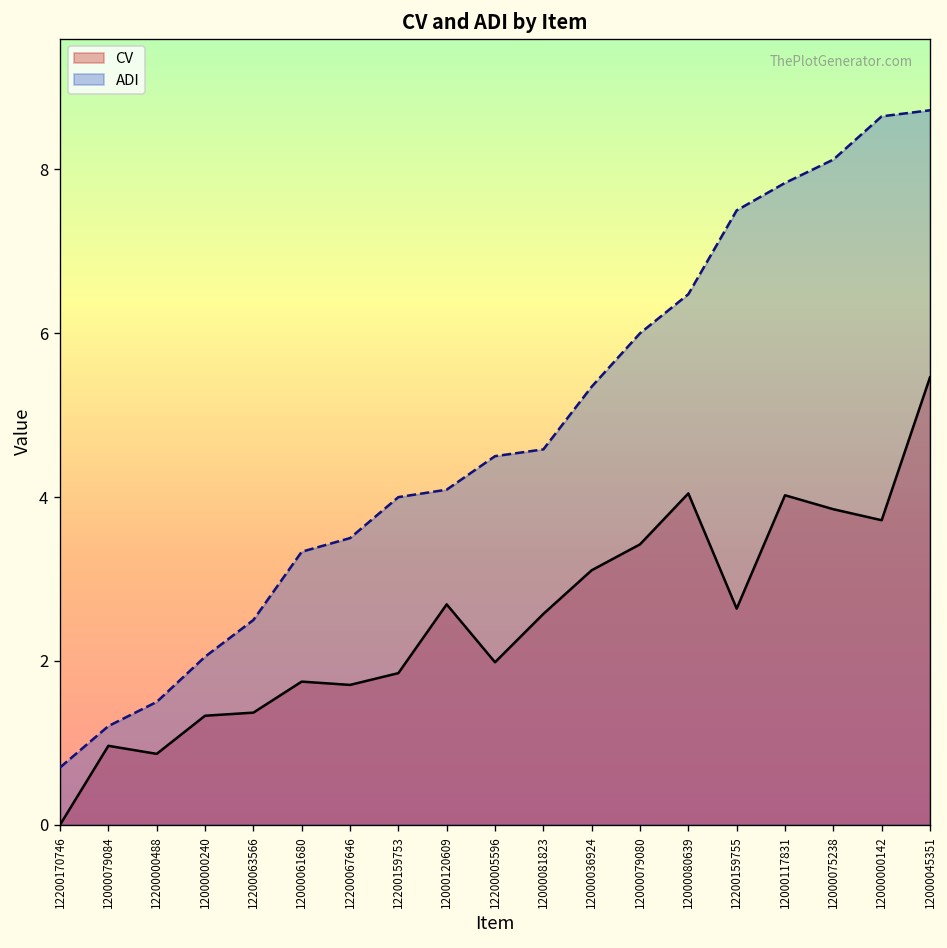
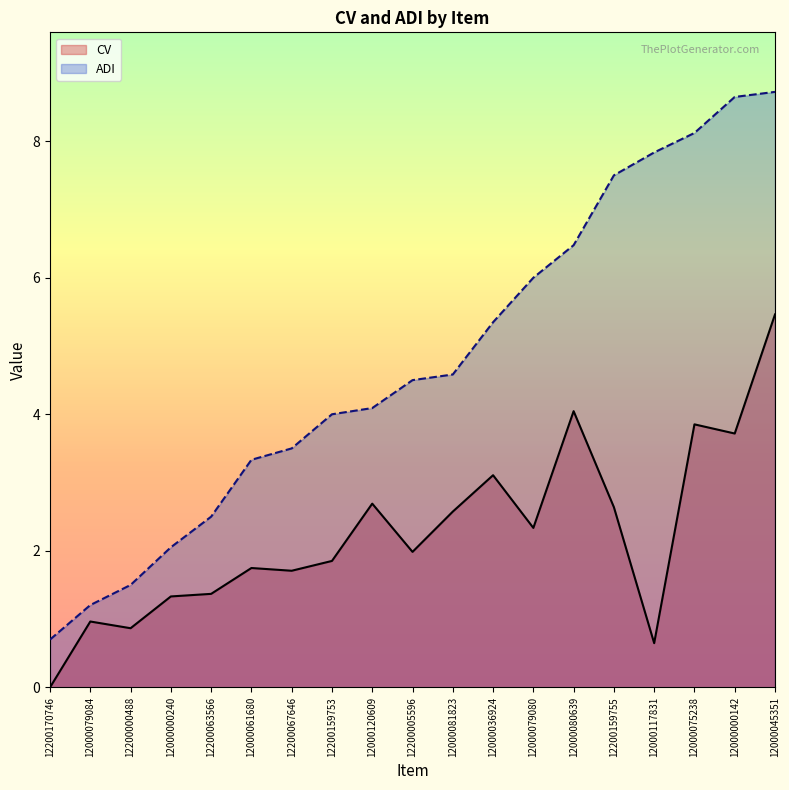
  {
    "CV": {
      "12200170746": 0.0,
      "12000079084": 1.0,
      "12200000488": 0.9,
      "12000000240": 1.3,
      "12200063566": 1.4,
      "12000061680": 1.7,
      "12200067646": 1.7,
      "12200159753": 1.9,
      "12000120609": 2.7,
      "12200005596": 2.0,
      "12000081823": 2.6,
      "12000036924": 3.1,
-     "12000079080": 3.4,
+     "12000079080": 2.3,
      "12000080639": 4.0,
      "12200159755": 2.6,
-     "12000117831": 4.0,
+     "12000117831": 0.6,
      "12000075238": 3.9,
      "12000000142": 3.7,
      "12000045351": 5.5
    },
    "ADI": {
      "12200170746": 0.7,
      "12000079084": 1.2,
      "12200000488": 1.5,
      "12000000240": 2.1,
      "12200063566": 2.5,
      "12000061680": 3.3,
      "12200067646": 3.5,
      "12200159753": 4.0,
      "12000120609": 4.1,
      "12200005596": 4.5,
      "12000081823": 4.6,
      "12000036924": 5.3,
      "12000079080": 6.0,
      "12000080639": 6.5,
      "12200159755": 7.5,
      "12000117831": 7.8,
      "12000075238": 8.1,
      "12000000142": 8.6,
      "12000045351": 8.7
    }
  }
